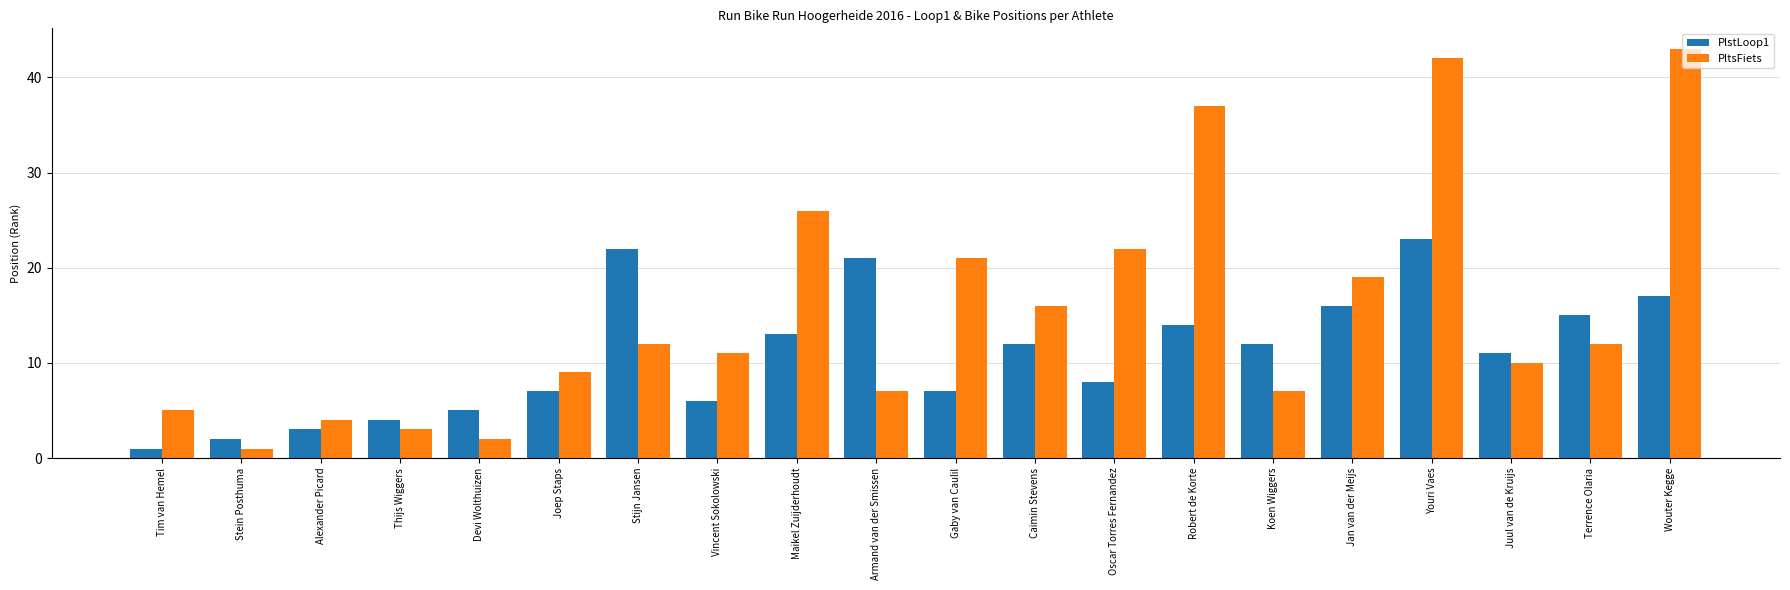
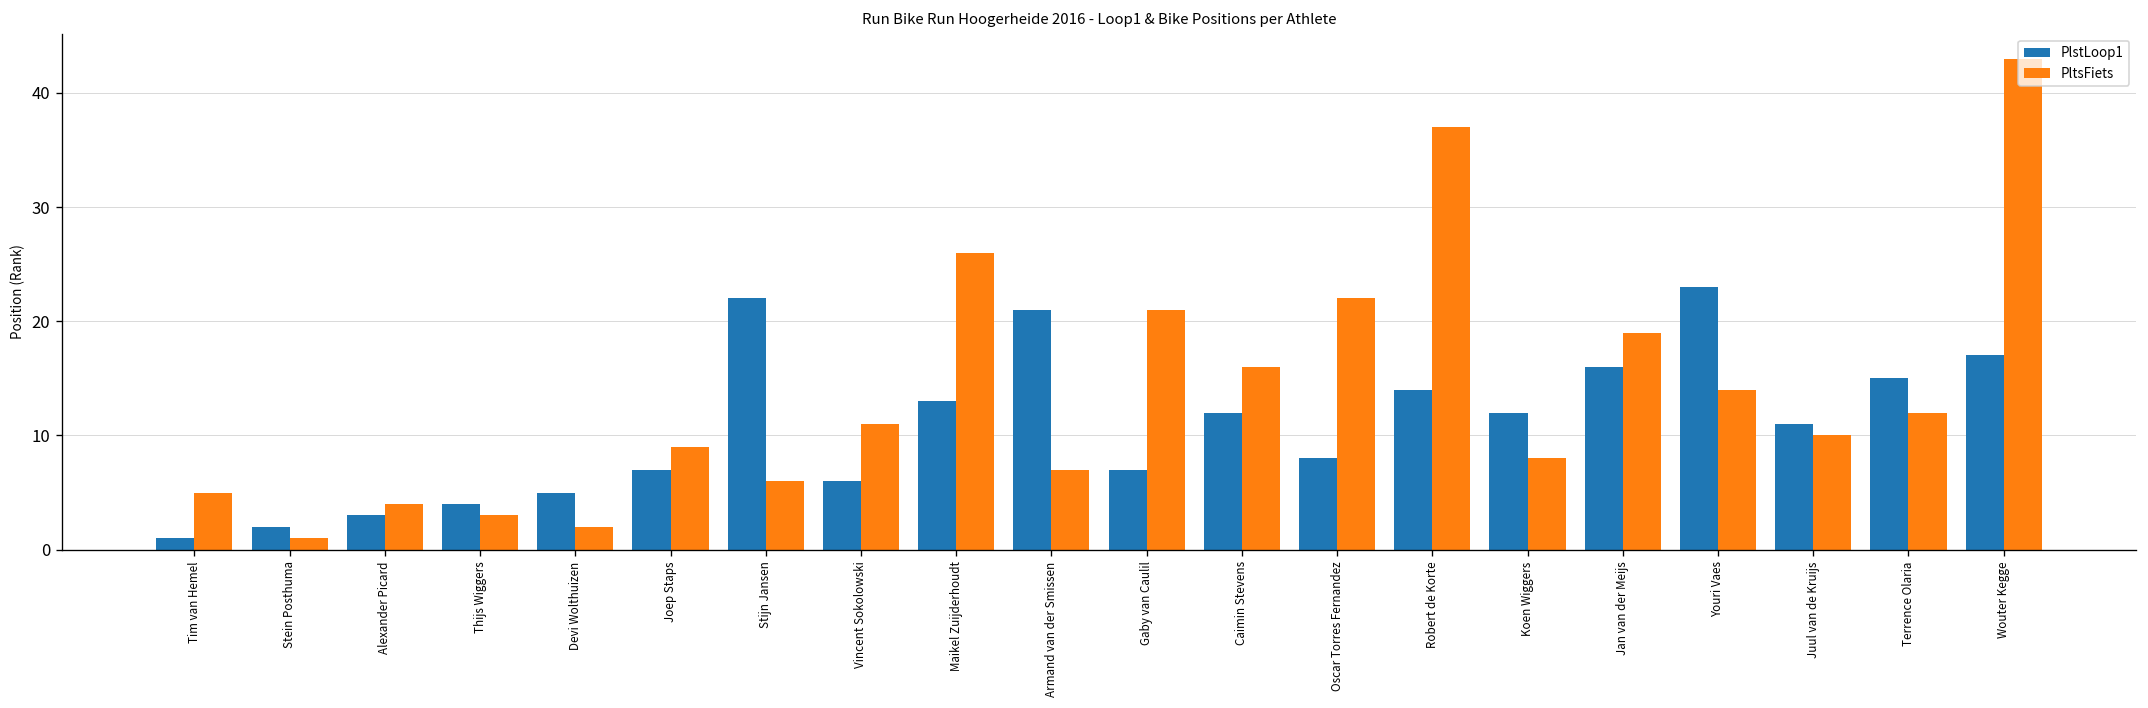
  {
    "PlstLoop1": {
      "Tim van Hemel": 1,
      "Stein Posthuma": 2,
      "Alexander Picard": 3,
      "Thijs Wiggers": 4,
      "Devi Wolthuizen": 5,
      "Joep Staps": 7,
      "Stijn Jansen": 22,
      "Vincent Sokolowski": 6,
      "Maikel Zuijderhoudt": 13,
      "Armand van der Smissen": 21,
      "Gaby van Caulil": 7,
      "Caimin Stevens": 12,
      "Oscar Torres Fernandez": 8,
      "Robert de Korte": 14,
      "Koen Wiggers": 12,
      "Jan van der Meijs": 16,
      "Youri Vaes": 23,
      "Juul van de Kruijs": 11,
      "Terrence Olaria": 15,
      "Wouter Kegge": 17
    },
    "PltsFiets": {
      "Tim van Hemel": 5,
      "Stein Posthuma": 1,
      "Alexander Picard": 4,
      "Thijs Wiggers": 3,
      "Devi Wolthuizen": 2,
      "Joep Staps": 9,
-     "Stijn Jansen": 12,
+     "Stijn Jansen": 6,
      "Vincent Sokolowski": 11,
      "Maikel Zuijderhoudt": 26,
      "Armand van der Smissen": 7,
      "Gaby van Caulil": 21,
      "Caimin Stevens": 16,
      "Oscar Torres Fernandez": 22,
      "Robert de Korte": 37,
-     "Koen Wiggers": 7,
+     "Koen Wiggers": 8,
      "Jan van der Meijs": 19,
-     "Youri Vaes": 42,
+     "Youri Vaes": 14,
      "Juul van de Kruijs": 10,
      "Terrence Olaria": 12
    }
  }
